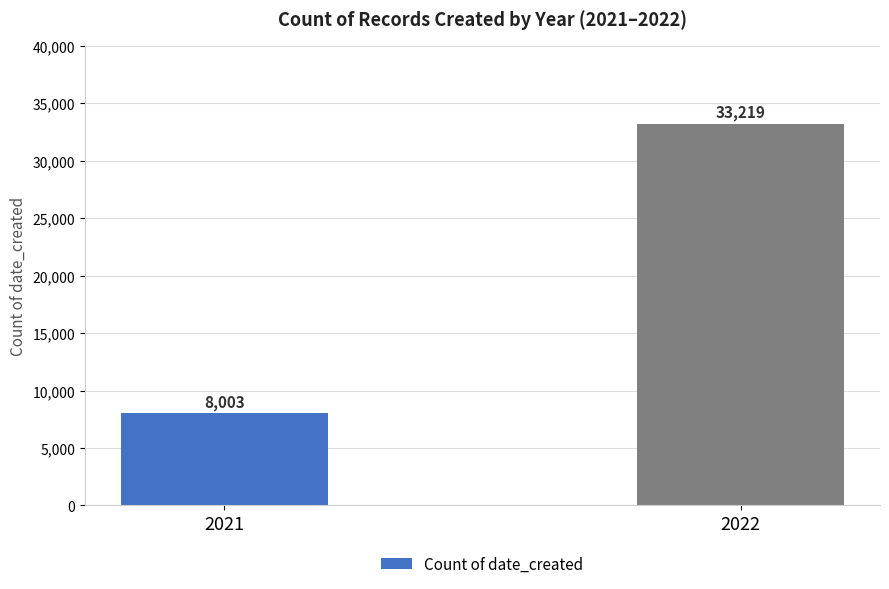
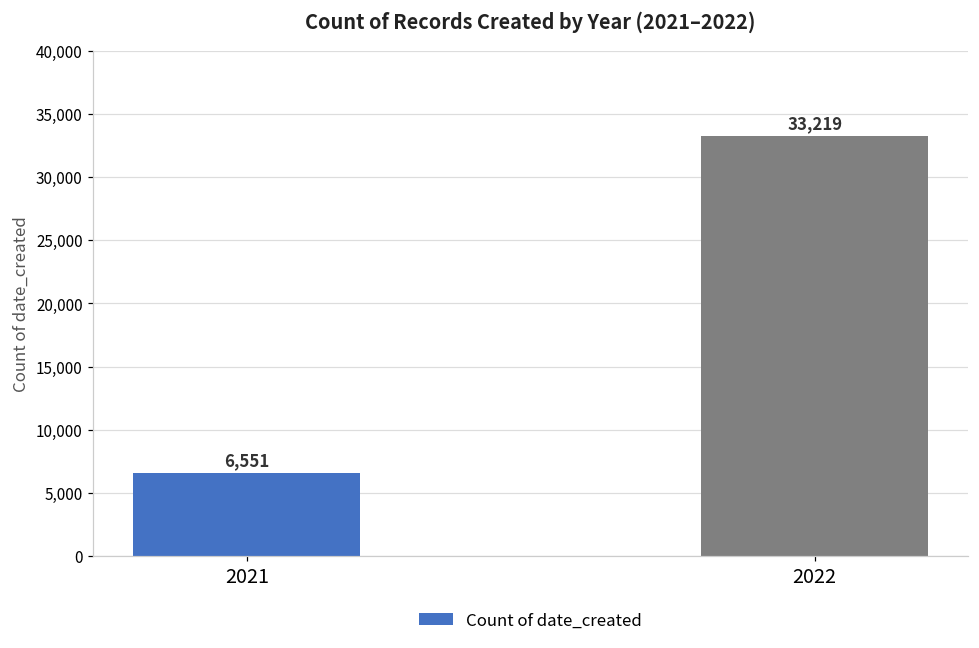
  {
-   "2021": "8,003",
+   "2021": "6,551",
    "2022": "33,219"
  }
